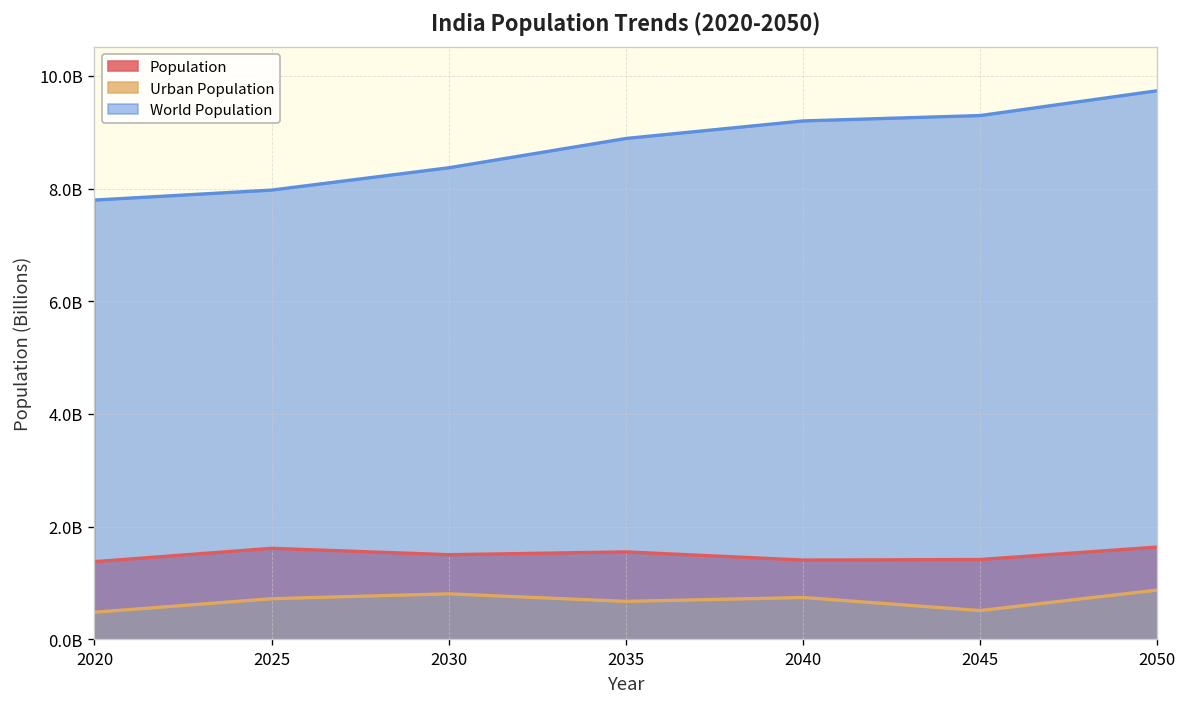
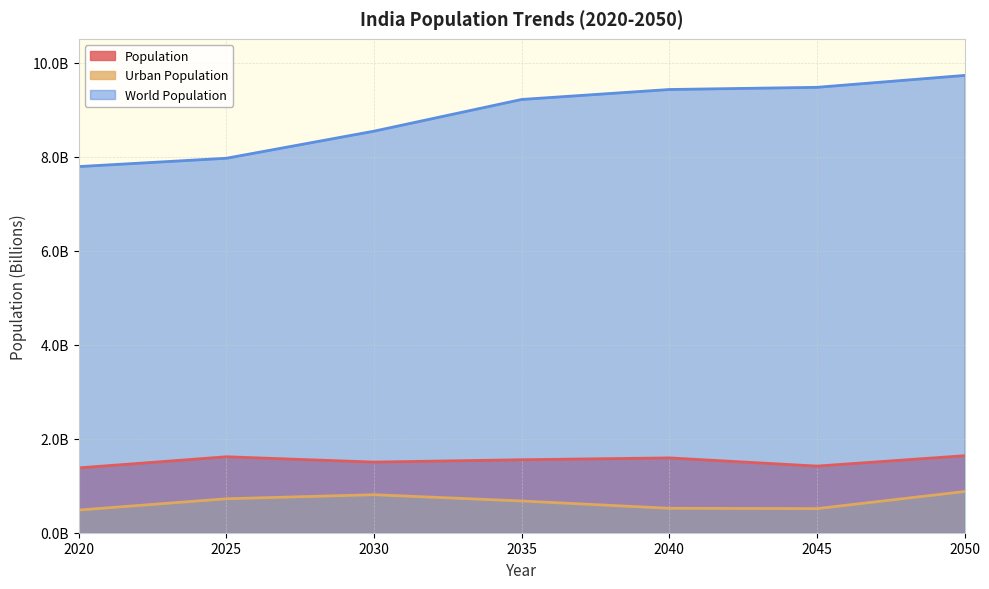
  {
    "Population": {
      "2020": 1400000000,
      "2025": 1600000000,
      "2030": 1500000000,
      "2035": 1600000000,
-     "2040": 1400000000,
+     "2040": 1600000000,
      "2045": 1400000000,
      "2050": 1600000000
    },
    "Urban Population": {
      "2020": 500000000,
      "2025": 700000000,
      "2030": 800000000,
      "2035": 700000000,
-     "2040": 700000000,
+     "2040": 500000000,
      "2045": 500000000,
      "2050": 900000000
    },
    "World Population": {
      "2020": 7800000000,
      "2025": 8000000000,
-     "2030": 8400000000,
-     "2035": 8900000000,
-     "2040": 9200000000,
-     "2045": 9300000000,
+     "2030": 8500000000,
+     "2035": 9200000000,
+     "2040": 9400000000,
+     "2045": 9500000000,
      "2050": 9700000000
    }
  }
